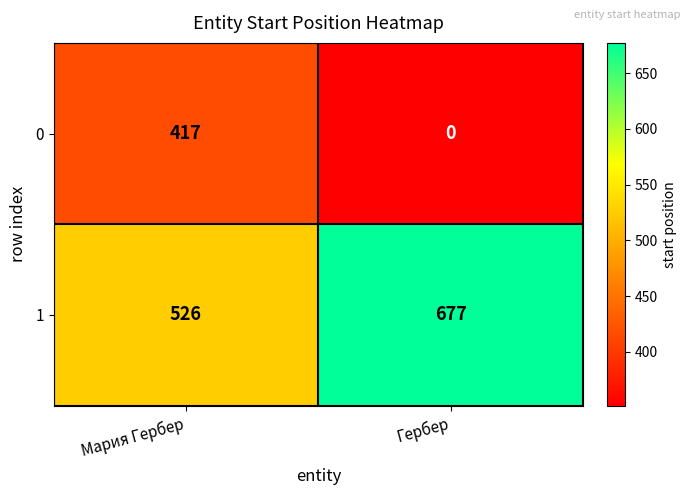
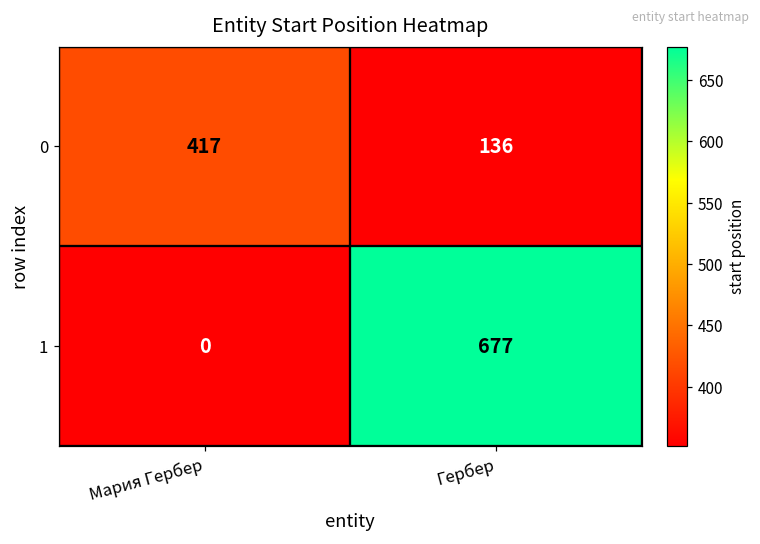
  {
    "0": {
      "Мария Гербер": 417,
-     "Гербер": 0
+     "Гербер": 136
    },
    "1": {
-     "Мария Гербер": 526,
+     "Мария Гербер": 0,
      "Гербер": 677
    }
  }
